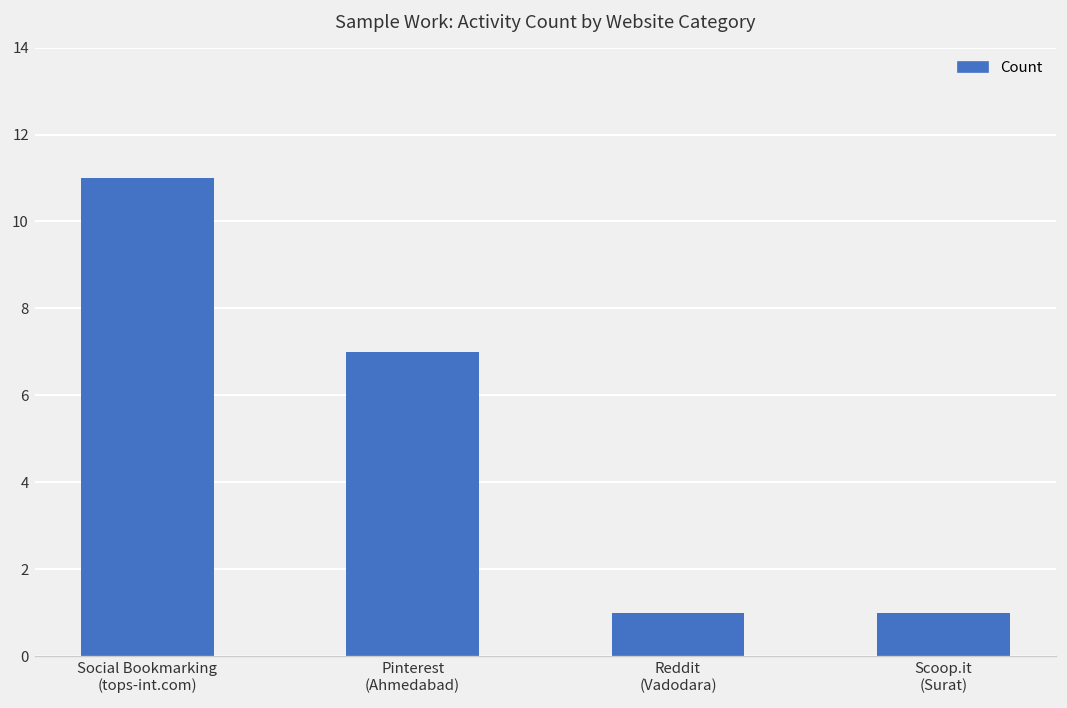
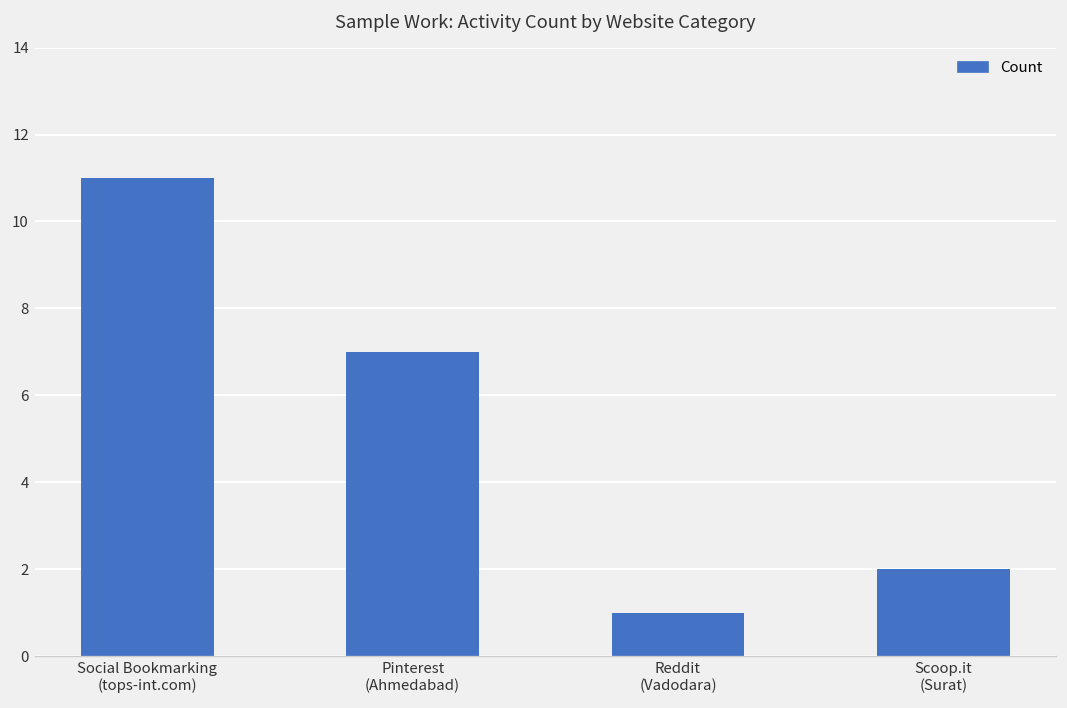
  {
    "Social Bookmarking (tops-int.com)": 11,
    "Pinterest (Ahmedabad)": 7,
    "Reddit (Vadodara)": 1,
-   "Scoop.it (Surat)": 1
+   "Scoop.it (Surat)": 2
  }
